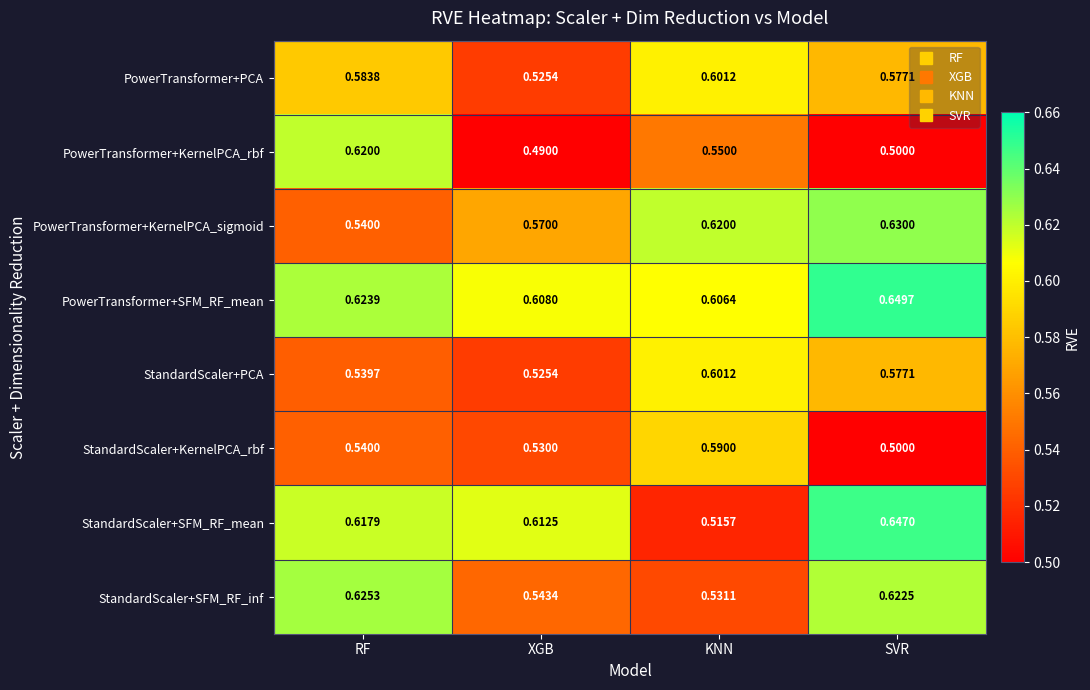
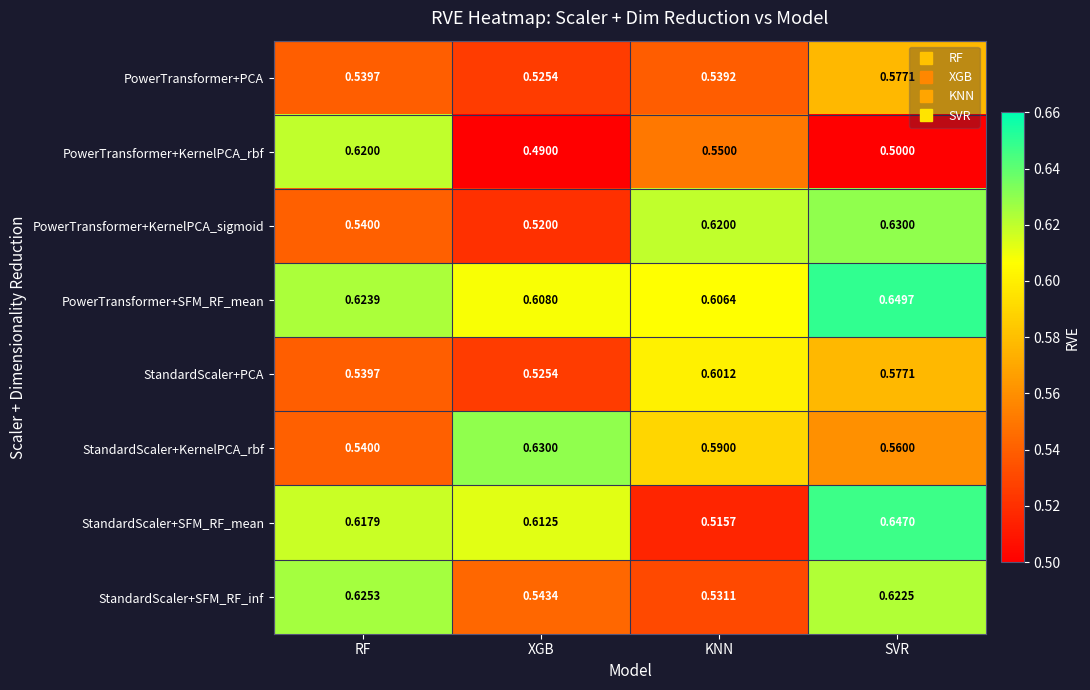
  {
    "PowerTransformer+PCA": {
-     "RF": 0.5838,
+     "RF": 0.5397,
      "XGB": 0.5254,
-     "KNN": 0.6012
+     "KNN": 0.5392
    },
    "PowerTransformer+KernelPCA_rbf": {
      "RF": 0.6200,
      "XGB": 0.4900,
      "KNN": 0.5500,
      "SVR": 0.5000
    },
    "PowerTransformer+KernelPCA_sigmoid": {
      "RF": 0.5400,
-     "XGB": 0.5700,
+     "XGB": 0.5200,
      "KNN": 0.6200,
      "SVR": 0.6300
    },
    "PowerTransformer+SFM_RF_mean": {
      "RF": 0.6239,
      "XGB": 0.6080,
      "KNN": 0.6064,
      "SVR": 0.6497
    },
    "StandardScaler+PCA": {
      "RF": 0.5397,
      "XGB": 0.5254,
      "KNN": 0.6012,
      "SVR": 0.5771
    },
    "StandardScaler+KernelPCA_rbf": {
      "RF": 0.5400,
-     "XGB": 0.5300,
+     "XGB": 0.6300,
      "KNN": 0.5900,
-     "SVR": 0.5000
+     "SVR": 0.5600
    },
    "StandardScaler+SFM_RF_mean": {
      "RF": 0.6179,
      "XGB": 0.6125,
      "KNN": 0.5157,
      "SVR": 0.6470
    },
    "StandardScaler+SFM_RF_inf": {
      "RF": 0.6253,
      "XGB": 0.5434,
      "KNN": 0.5311,
      "SVR": 0.6225
    }
  }
